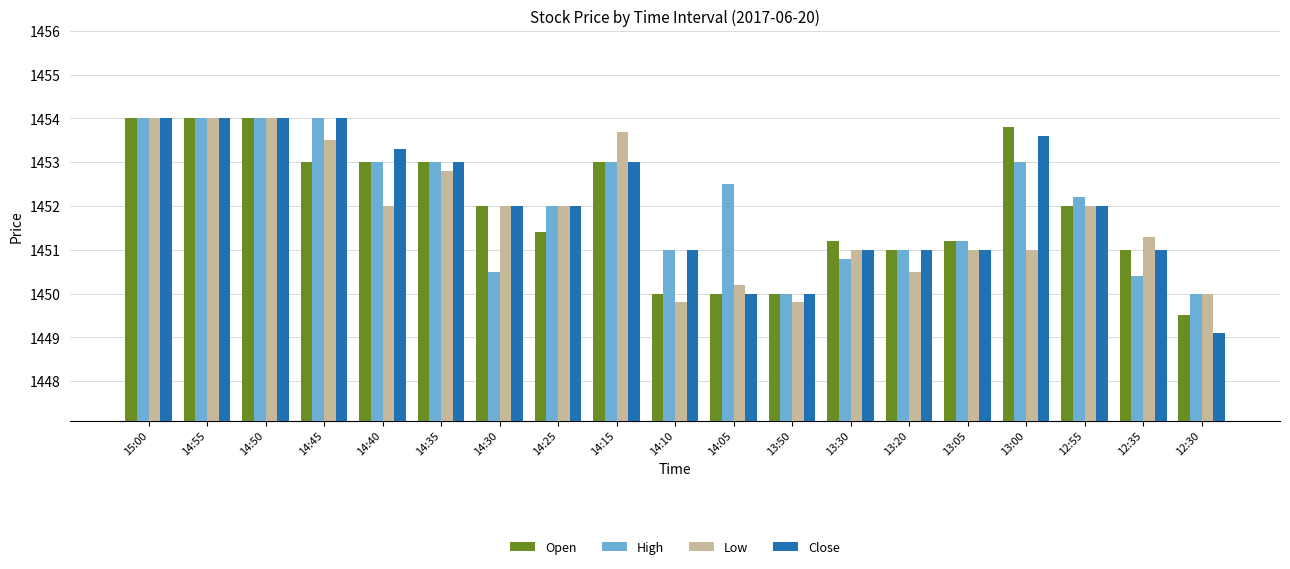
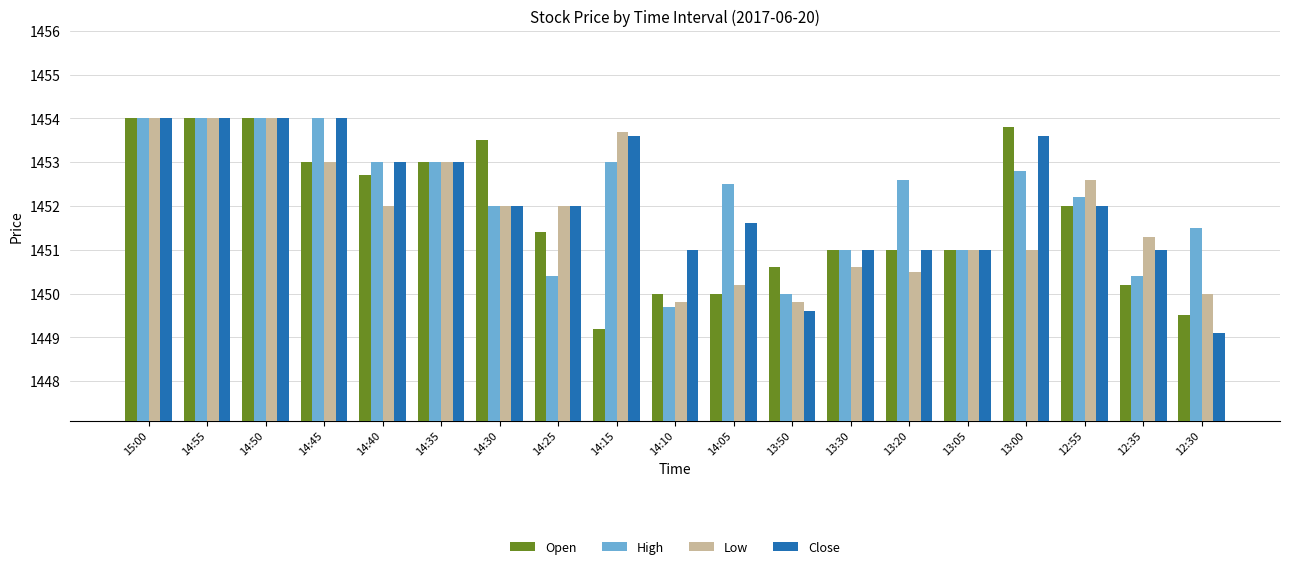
  {
    "Open": {
      "15:00": 1454.0,
      "14:55": 1454.0,
      "14:50": 1454.0,
      "14:45": 1453.0,
-     "14:40": 1453.0,
+     "14:40": 1452.7,
      "14:35": 1453.0,
-     "14:30": 1452.0,
+     "14:30": 1453.5,
      "14:25": 1451.4,
-     "14:15": 1453.0,
+     "14:15": 1449.2,
      "14:10": 1450.0,
      "14:05": 1450.0,
-     "13:50": 1450.0,
-     "13:30": 1451.2,
+     "13:50": 1450.6,
+     "13:30": 1451.0,
      "13:20": 1451.0,
-     "13:05": 1451.2,
+     "13:05": 1451.0,
      "13:00": 1453.8,
      "12:55": 1452.0,
-     "12:35": 1451.0,
+     "12:35": 1450.2,
      "12:30": 1449.5
    },
    "High": {
      "15:00": 1454.0,
      "14:55": 1454.0,
      "14:50": 1454.0,
      "14:45": 1454.0,
      "14:40": 1453.0,
      "14:35": 1453.0,
-     "14:30": 1450.5,
-     "14:25": 1452.0,
+     "14:30": 1452.0,
+     "14:25": 1450.4,
      "14:15": 1453.0,
-     "14:10": 1451.0,
+     "14:10": 1449.7,
      "14:05": 1452.5,
      "13:50": 1450.0,
-     "13:30": 1450.8,
-     "13:20": 1451.0,
-     "13:05": 1451.2,
-     "13:00": 1453.0,
+     "13:30": 1451.0,
+     "13:20": 1452.6,
+     "13:05": 1451.0,
+     "13:00": 1452.8,
      "12:55": 1452.2,
      "12:35": 1450.4,
-     "12:30": 1450.0
+     "12:30": 1451.5
    },
    "Low": {
      "15:00": 1454.0,
      "14:55": 1454.0,
      "14:50": 1454.0,
-     "14:45": 1453.5,
+     "14:45": 1453.0,
      "14:40": 1452.0,
-     "14:35": 1452.8,
+     "14:35": 1453.0,
      "14:30": 1452.0,
      "14:25": 1452.0,
      "14:15": 1453.7,
      "14:10": 1449.8,
      "14:05": 1450.2,
      "13:50": 1449.8,
-     "13:30": 1451.0,
+     "13:30": 1450.6,
      "13:20": 1450.5,
      "13:05": 1451.0,
      "13:00": 1451.0,
-     "12:55": 1452.0,
+     "12:55": 1452.6,
      "12:35": 1451.3,
      "12:30": 1450.0
    },
    "Close": {
      "15:00": 1454.0,
      "14:55": 1454.0,
      "14:50": 1454.0,
      "14:45": 1454.0,
-     "14:40": 1453.3,
+     "14:40": 1453.0,
      "14:35": 1453.0,
      "14:30": 1452.0,
      "14:25": 1452.0,
-     "14:15": 1453.0,
+     "14:15": 1453.6,
      "14:10": 1451.0,
-     "14:05": 1450.0,
-     "13:50": 1450.0,
+     "14:05": 1451.6,
+     "13:50": 1449.6,
      "13:30": 1451.0,
      "13:20": 1451.0,
      "13:05": 1451.0,
      "13:00": 1453.6,
      "12:55": 1452.0,
      "12:35": 1451.0,
      "12:30": 1449.1
    }
  }
